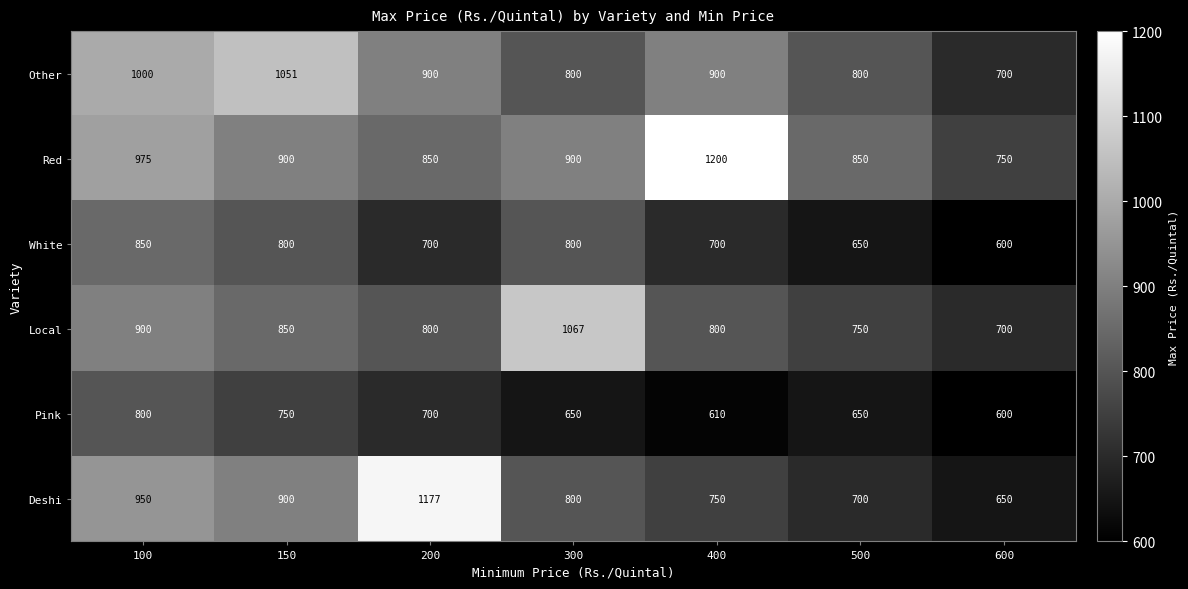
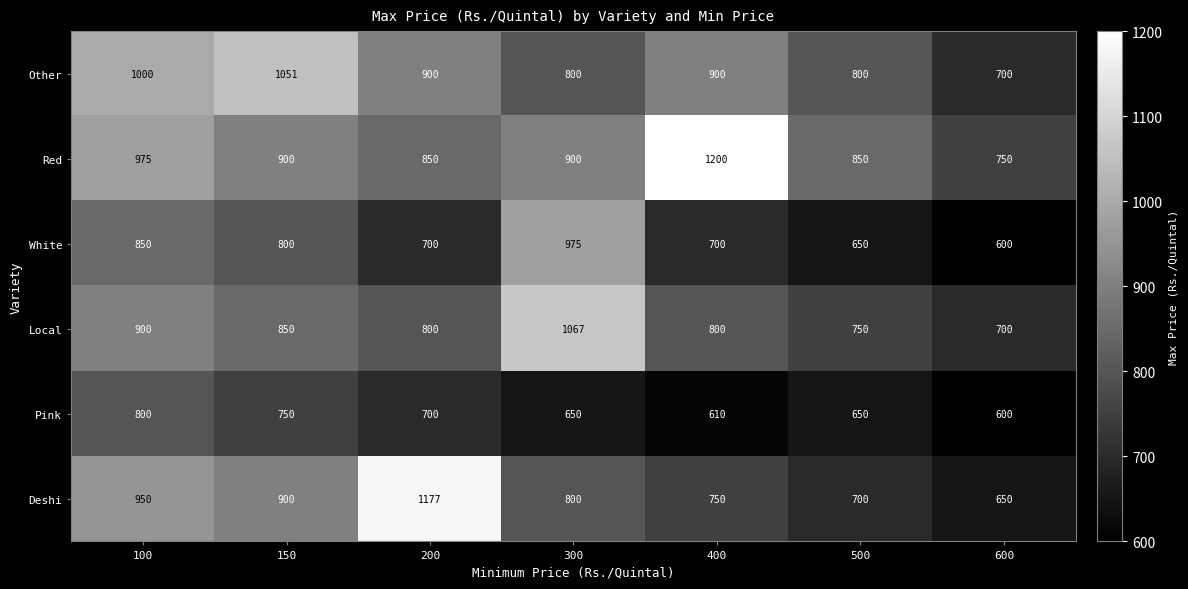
  {
    "Other": {
      "100": 1000,
      "150": 1051,
      "200": 900,
      "300": 800,
      "400": 900,
      "500": 800,
      "600": 700
    },
    "Red": {
      "100": 975,
      "150": 900,
      "200": 850,
      "300": 900,
      "400": 1200,
      "500": 850,
      "600": 750
    },
    "White": {
      "100": 850,
      "150": 800,
      "200": 700,
-     "300": 800,
+     "300": 975,
      "400": 700,
      "500": 650,
      "600": 600
    },
    "Local": {
      "100": 900,
      "150": 850,
      "200": 800,
      "300": 1067,
      "400": 800,
      "500": 750,
      "600": 700
    },
    "Pink": {
      "100": 800,
      "150": 750,
      "200": 700,
      "300": 650,
      "400": 610,
      "500": 650,
      "600": 600
    },
    "Deshi": {
      "100": 950,
      "150": 900,
      "200": 1177,
      "300": 800,
      "400": 750,
      "500": 700,
      "600": 650
    }
  }
